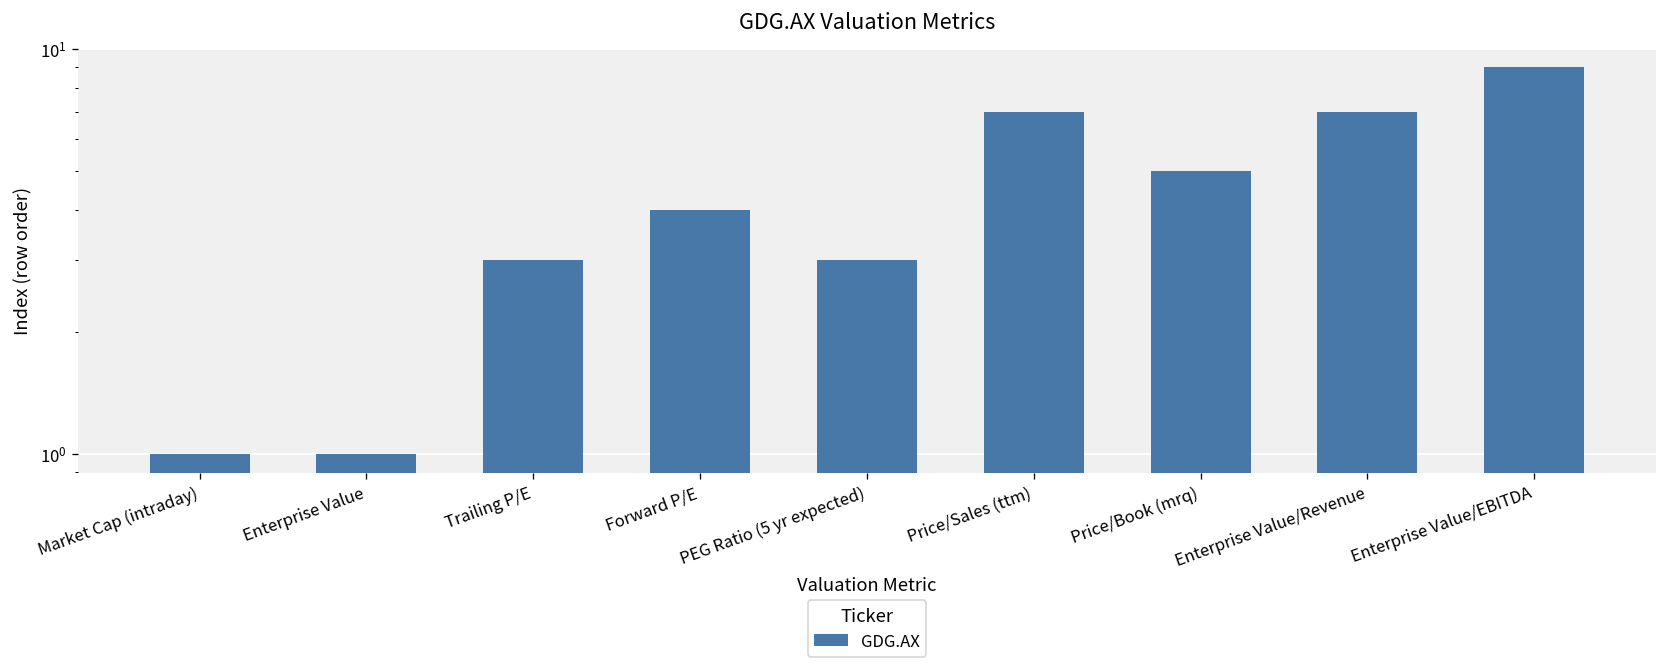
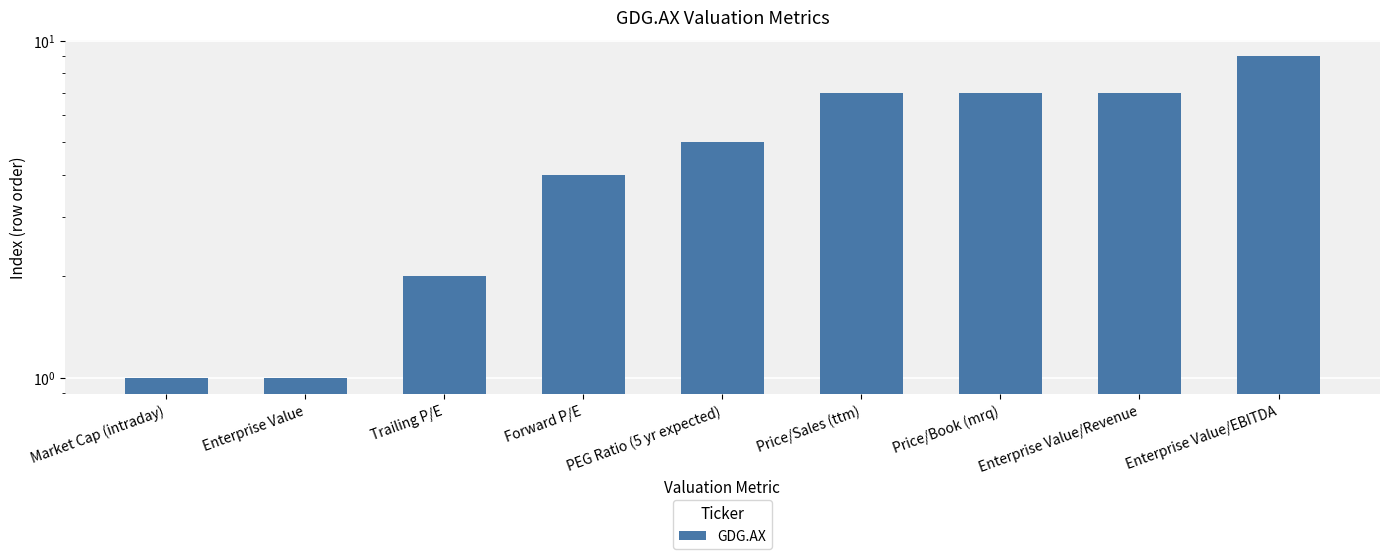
  {
    "Market Cap (intraday)": 1,
    "Enterprise Value": 1,
-   "Trailing P/E": 3,
+   "Trailing P/E": 2,
    "Forward P/E": 4,
-   "PEG Ratio (5 yr expected)": 3,
+   "PEG Ratio (5 yr expected)": 5,
    "Price/Sales (ttm)": 7,
-   "Price/Book (mrq)": 5,
+   "Price/Book (mrq)": 7,
    "Enterprise Value/Revenue": 7,
    "Enterprise Value/EBITDA": 9
  }
